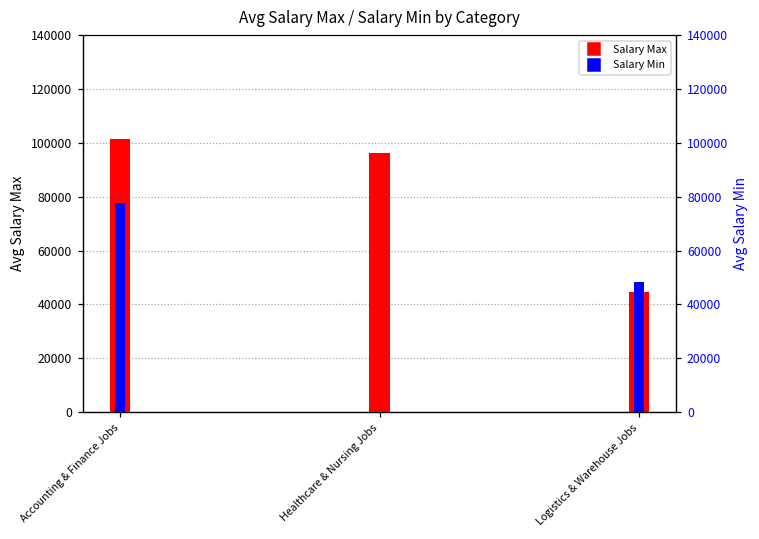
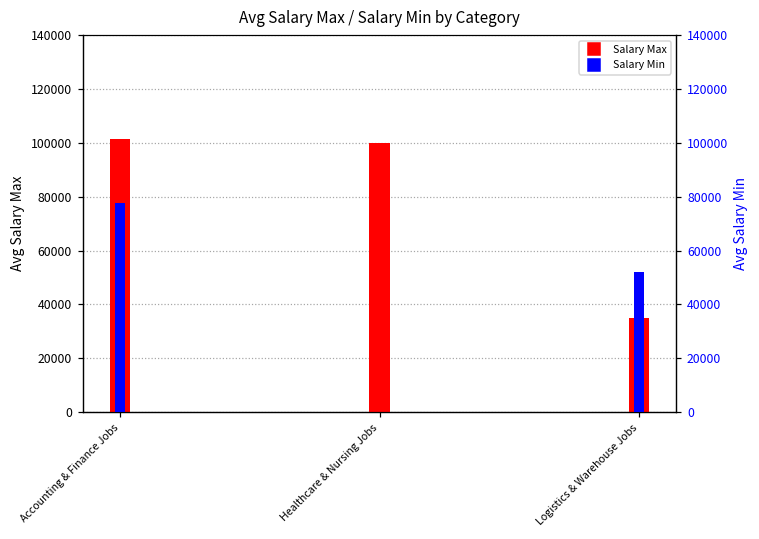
  {
    "Salary Max": {
      "Accounting & Finance Jobs": 102000,
-     "Healthcare & Nursing Jobs": 96000,
-     "Logistics & Warehouse Jobs": 45000
+     "Healthcare & Nursing Jobs": 100000,
+     "Logistics & Warehouse Jobs": 35000
    },
    "Salary Min": {
      "Accounting & Finance Jobs": 78000,
      "Healthcare & Nursing Jobs": 0,
-     "Logistics & Warehouse Jobs": 48000
+     "Logistics & Warehouse Jobs": 52000
    }
  }
